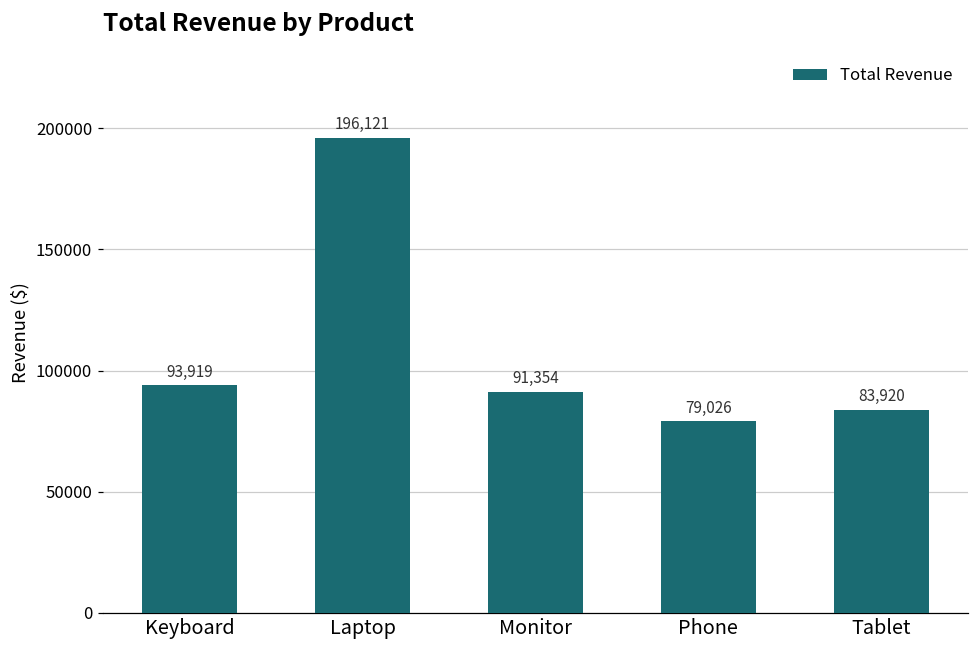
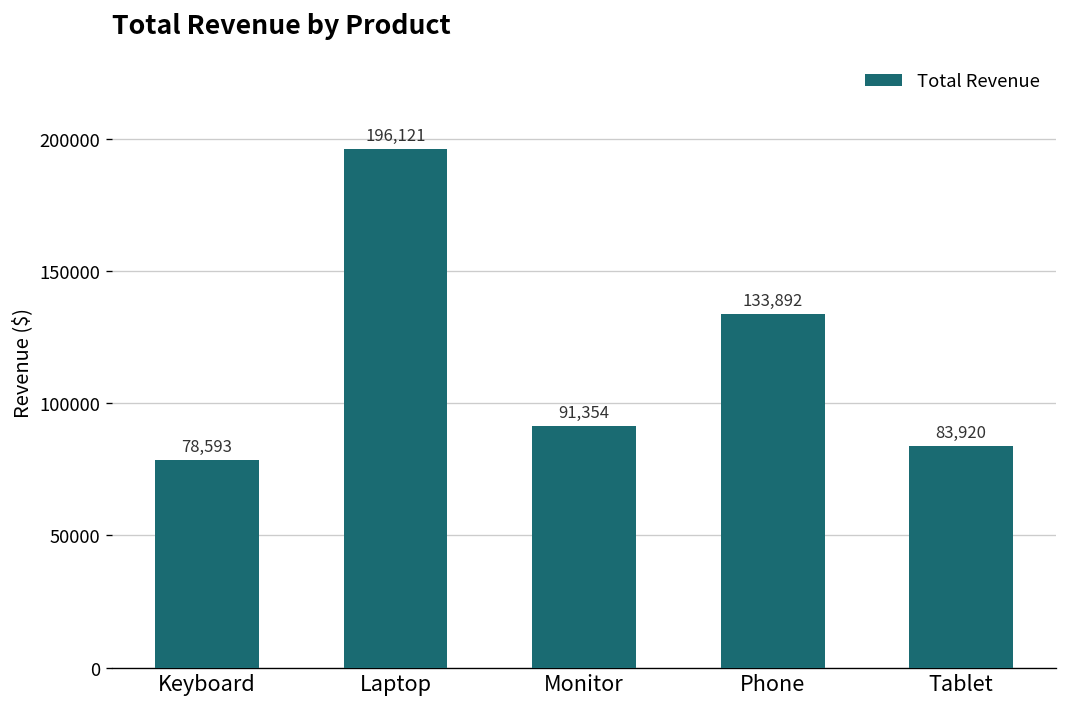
  {
-   "Keyboard": "93,919",
+   "Keyboard": "78,593",
    "Laptop": "196,121",
    "Monitor": "91,354",
-   "Phone": "79,026",
+   "Phone": "133,892",
    "Tablet": "83,920"
  }
